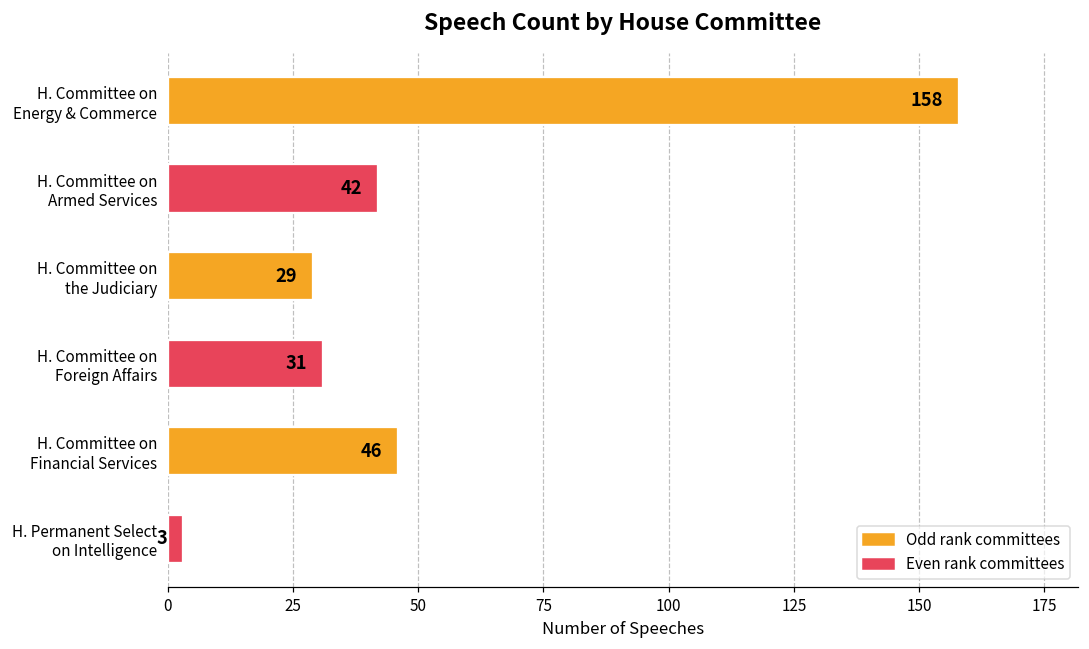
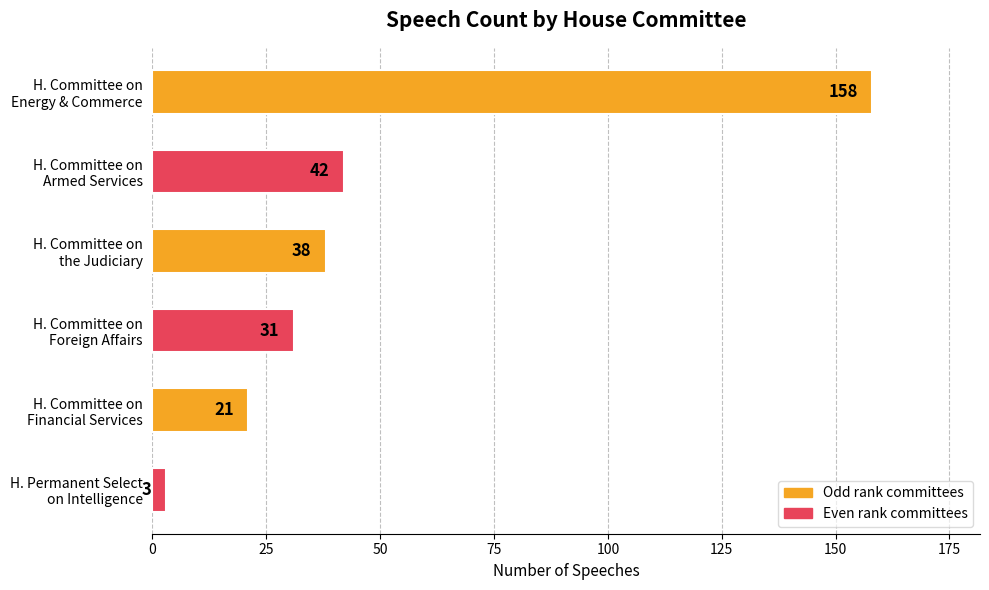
  {
    "H. Committee on Energy & Commerce": 158,
    "H. Committee on Armed Services": 42,
-   "H. Committee on the Judiciary": 29,
+   "H. Committee on the Judiciary": 38,
    "H. Committee on Foreign Affairs": 31,
-   "H. Committee on Financial Services": 46,
+   "H. Committee on Financial Services": 21,
    "H. Permanent Select on Intelligence": 3
  }
